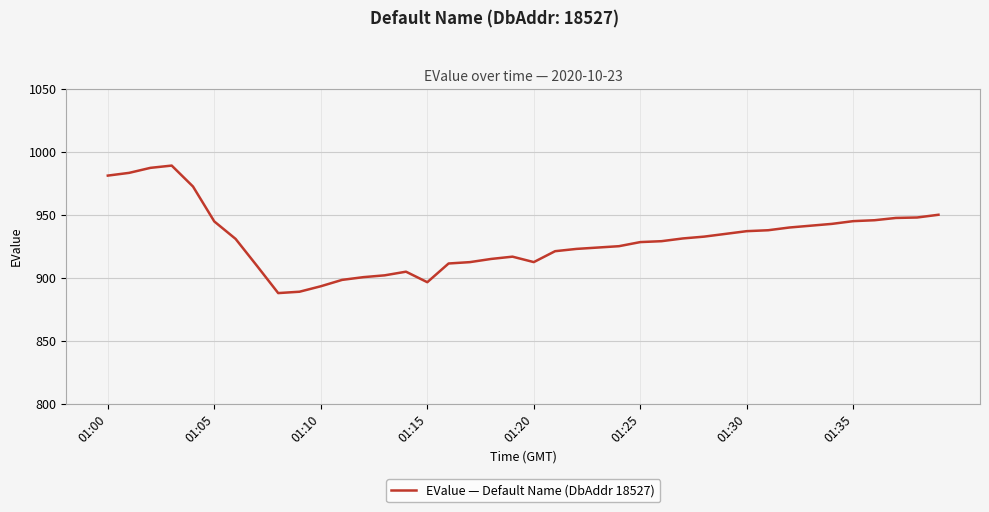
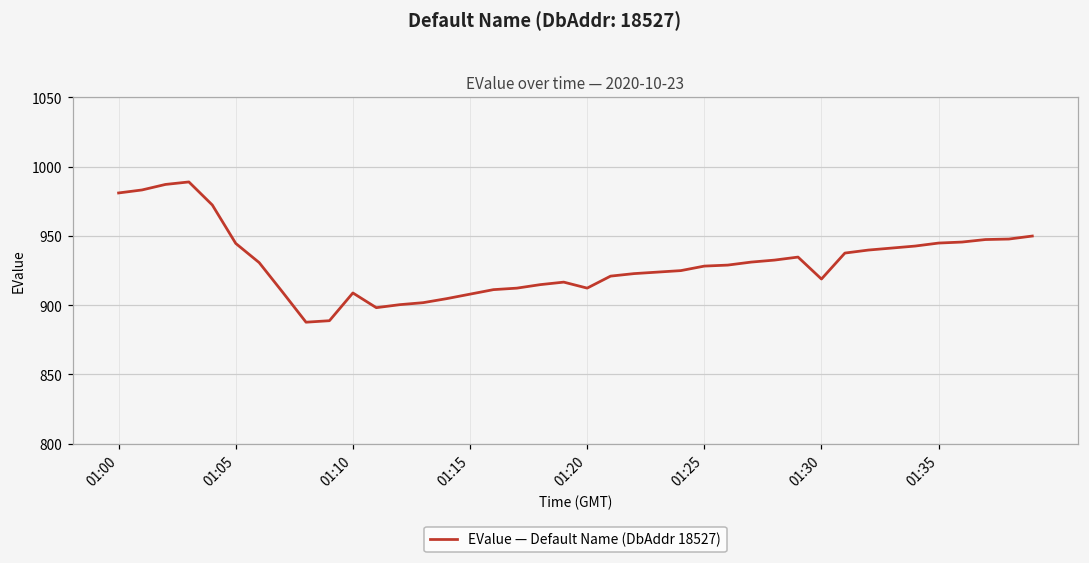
  {
    "01:00": 981,
    "01:05": 945,
-   "01:10": 893,
-   "01:15": 896,
+   "01:10": 909,
+   "01:15": 908,
    "01:20": 912,
    "01:25": 928,
-   "01:30": 937,
+   "01:30": 919,
    "01:35": 945
  }
